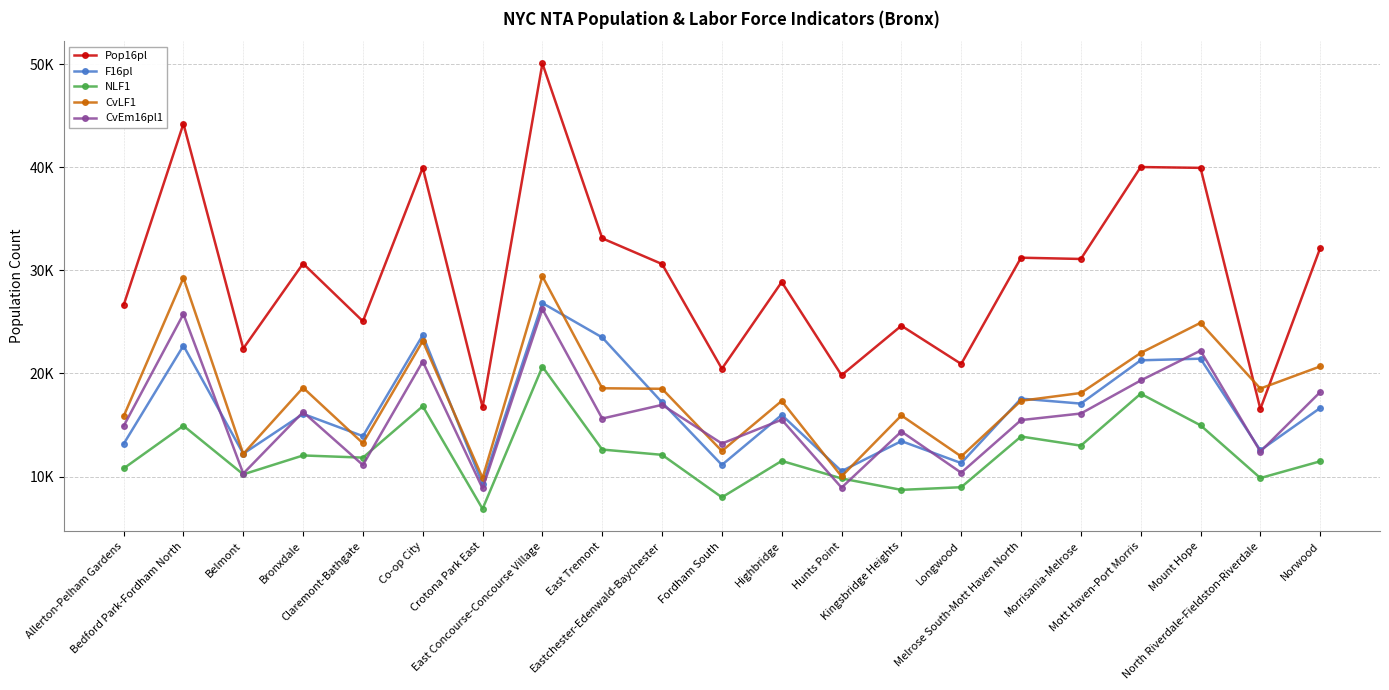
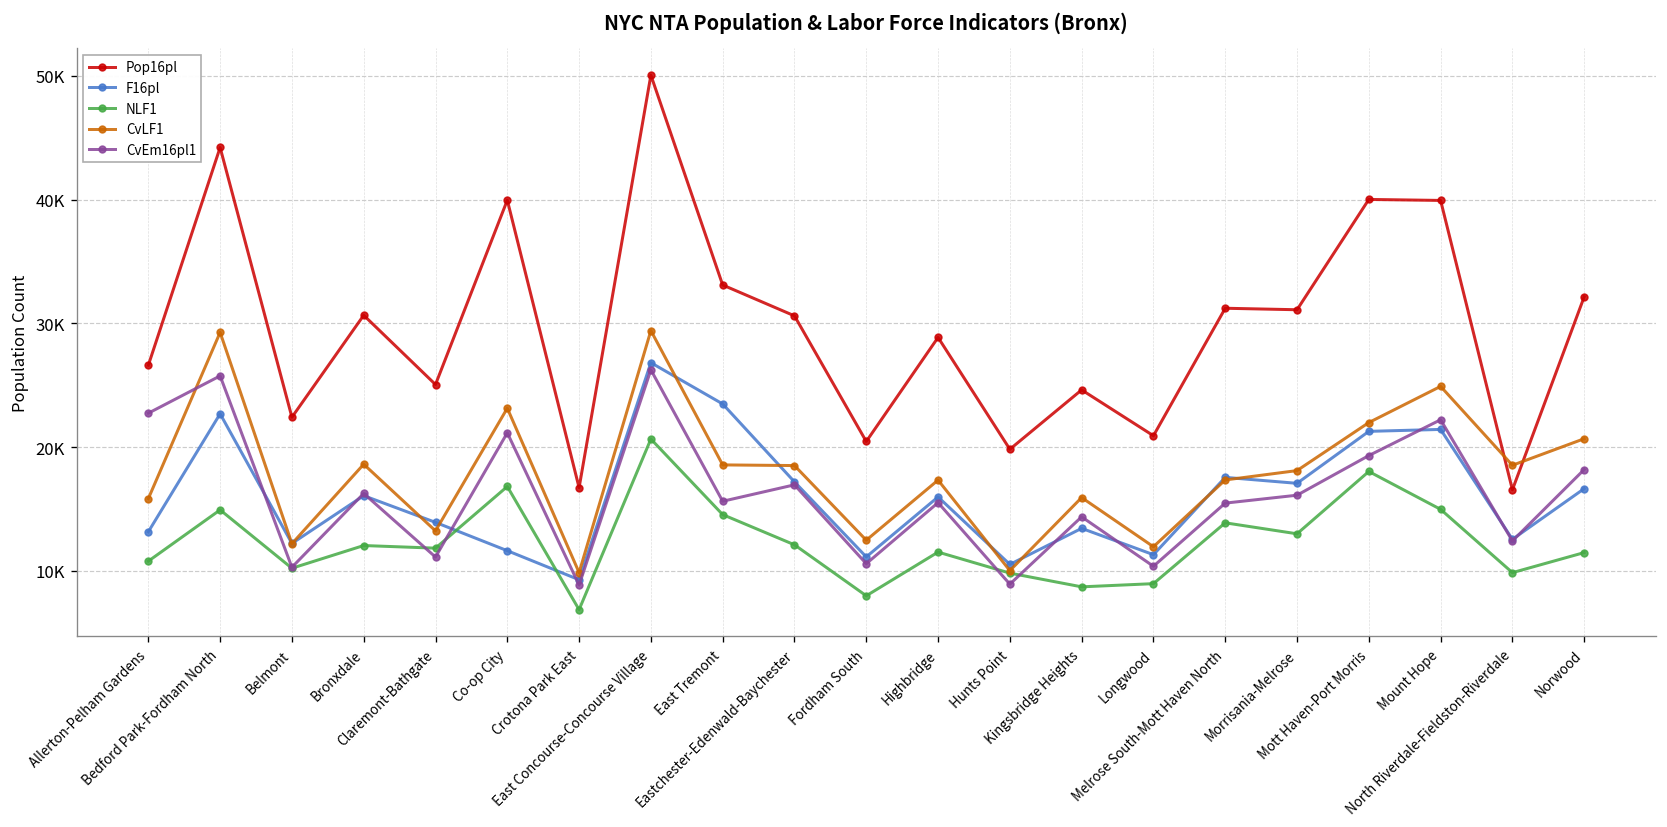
  {
    "Pop16pl": {
      "Allerton-Pelham Gardens": 26600,
      "Bedford Park-Fordham North": 44200,
      "Belmont": 22400,
      "Bronxdale": 30700,
      "Claremont-Bathgate": 25100,
      "Co-op City": 40000,
      "Crotona Park East": 16700,
      "East Concourse-Concourse Village": 50100,
      "East Tremont": 33100,
      "Eastchester-Edenwald-Baychester": 30600,
      "Fordham South": 20500,
      "Highbridge": 28900,
      "Hunts Point": 19800,
      "Kingsbridge Heights": 24600,
      "Longwood": 20900,
      "Melrose South-Mott Haven North": 31200,
      "Morrisania-Melrose": 31100,
      "Mott Haven-Port Morris": 40000,
      "Mount Hope": 39900,
      "North Riverdale-Fieldston-Riverdale": 16600,
      "Norwood": 32100
    },
    "F16pl": {
      "Allerton-Pelham Gardens": 13200,
      "Bedford Park-Fordham North": 22700,
      "Claremont-Bathgate": 13900,
-     "Co-op City": 23700,
+     "Co-op City": 11600,
      "Crotona Park East": 9300,
      "East Concourse-Concourse Village": 26800,
      "East Tremont": 23500,
      "Fordham South": 11100,
      "Highbridge": 16000,
      "Hunts Point": 10500,
      "Kingsbridge Heights": 13400,
      "Longwood": 11300,
      "Morrisania-Melrose": 17100,
      "Mott Haven-Port Morris": 21300,
      "Mount Hope": 21400,
      "Norwood": 16600
    },
    "NLF1": {
      "Allerton-Pelham Gardens": 10800,
      "Bedford Park-Fordham North": 14900,
      "Bronxdale": 12000,
      "Claremont-Bathgate": 11800,
      "Co-op City": 16800,
      "Crotona Park East": 6900,
      "East Concourse-Concourse Village": 20700,
-     "East Tremont": 12600,
+     "East Tremont": 14500,
      "Eastchester-Edenwald-Baychester": 12100,
      "Fordham South": 8000,
      "Highbridge": 11500,
      "Kingsbridge Heights": 8700,
      "Longwood": 9000,
      "Melrose South-Mott Haven North": 13900,
      "Morrisania-Melrose": 13000,
      "Mott Haven-Port Morris": 18000,
      "Mount Hope": 15000,
      "North Riverdale-Fieldston-Riverdale": 9900,
      "Norwood": 11500
    },
    "CvLF1": {
      "Allerton-Pelham Gardens": 15800,
      "Bedford Park-Fordham North": 29300,
      "Bronxdale": 18600,
      "Claremont-Bathgate": 13200,
      "Co-op City": 23100,
      "Crotona Park East": 9900,
      "East Concourse-Concourse Village": 29400,
      "East Tremont": 18600,
      "Eastchester-Edenwald-Baychester": 18500,
      "Fordham South": 12500,
      "Highbridge": 17300,
      "Kingsbridge Heights": 15900,
      "Longwood": 11900,
      "Morrisania-Melrose": 18100,
      "Mott Haven-Port Morris": 22000,
      "Mount Hope": 24900,
      "North Riverdale-Fieldston-Riverdale": 18500,
      "Norwood": 20700
    },
    "CvEm16pl1": {
-     "Allerton-Pelham Gardens": 14900,
+     "Allerton-Pelham Gardens": 22700,
      "Bedford Park-Fordham North": 25800,
      "Claremont-Bathgate": 11100,
      "Co-op City": 21200,
      "Crotona Park East": 8900,
      "East Concourse-Concourse Village": 26200,
      "East Tremont": 15600,
-     "Fordham South": 13200,
+     "Fordham South": 10600,
      "Highbridge": 15500,
      "Hunts Point": 8900,
      "Kingsbridge Heights": 14400,
      "Longwood": 10400,
      "Melrose South-Mott Haven North": 15500,
      "Morrisania-Melrose": 16100,
      "Mott Haven-Port Morris": 19300,
      "Mount Hope": 22200,
      "Norwood": 18200
    }
  }
